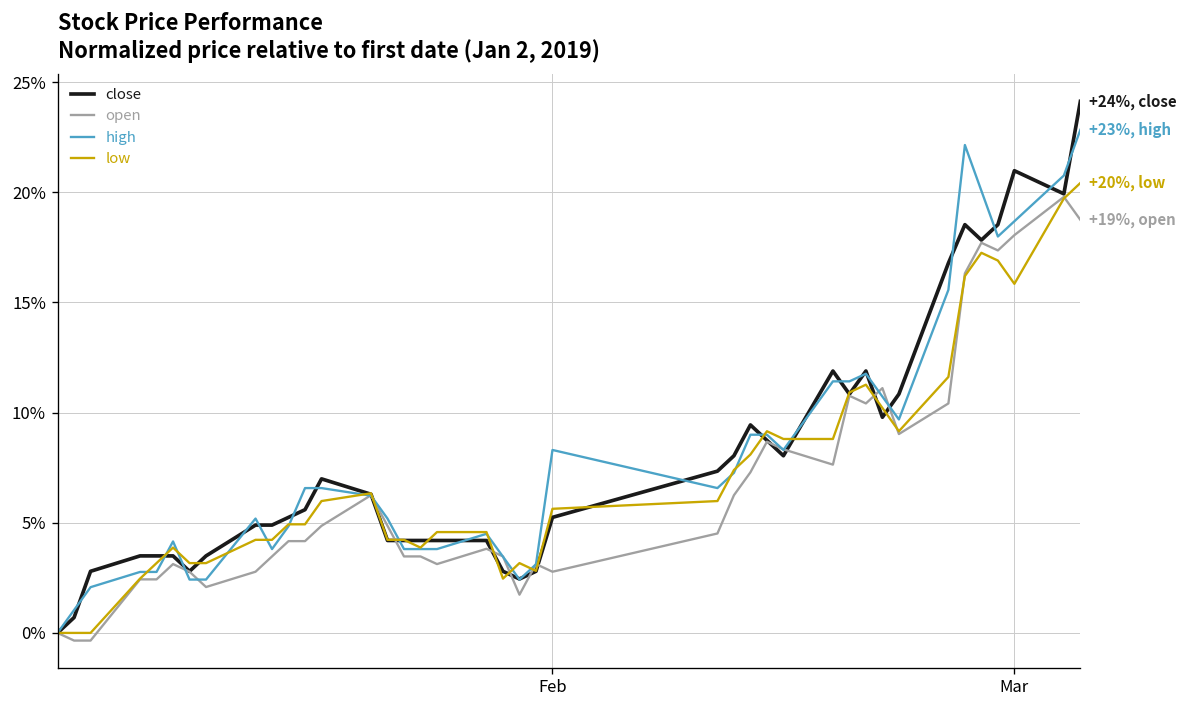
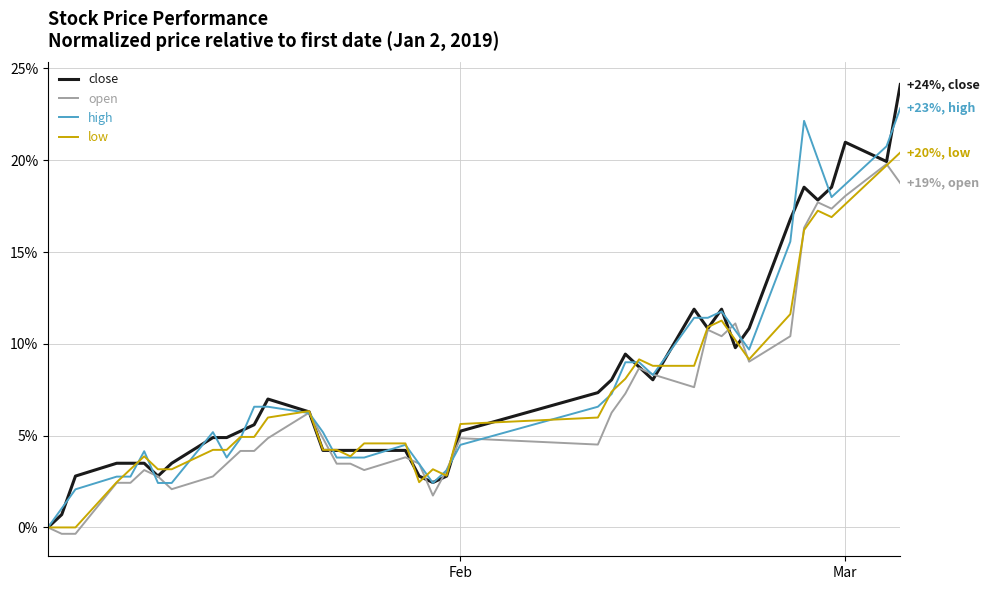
  {
    "close": {
      "Feb": "5.2%",
      "Mar": "21.0%"
    },
    "open": {
-     "Feb": "2.8%",
+     "Feb": "4.9%",
      "Mar": "18.1%"
    },
    "high": {
-     "Feb": "8.3%",
+     "Feb": "4.5%",
      "Mar": "18.7%"
    },
    "low": {
      "Feb": "5.6%",
-     "Mar": "15.8%"
+     "Mar": "17.6%"
    }
  }
